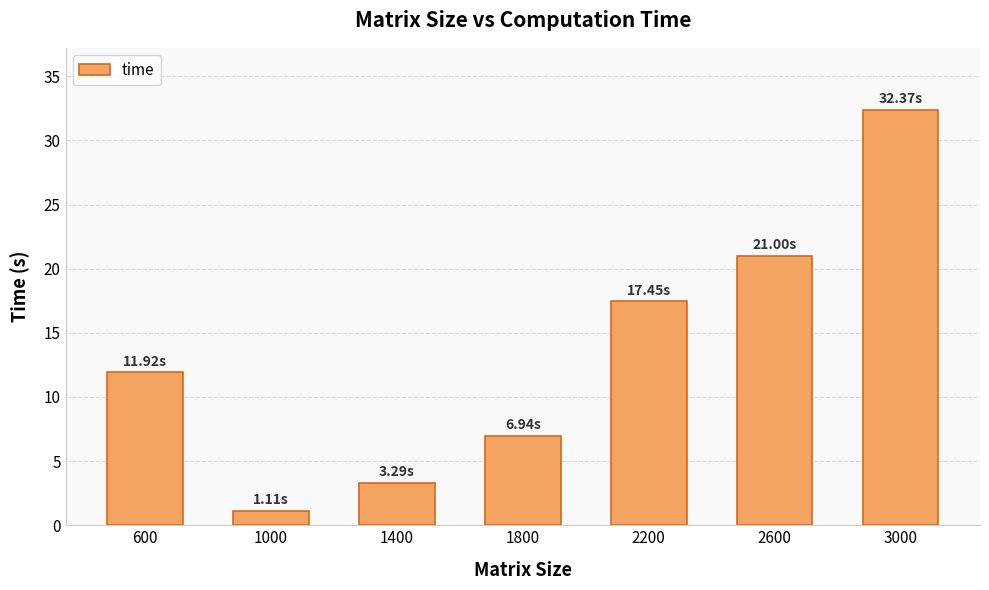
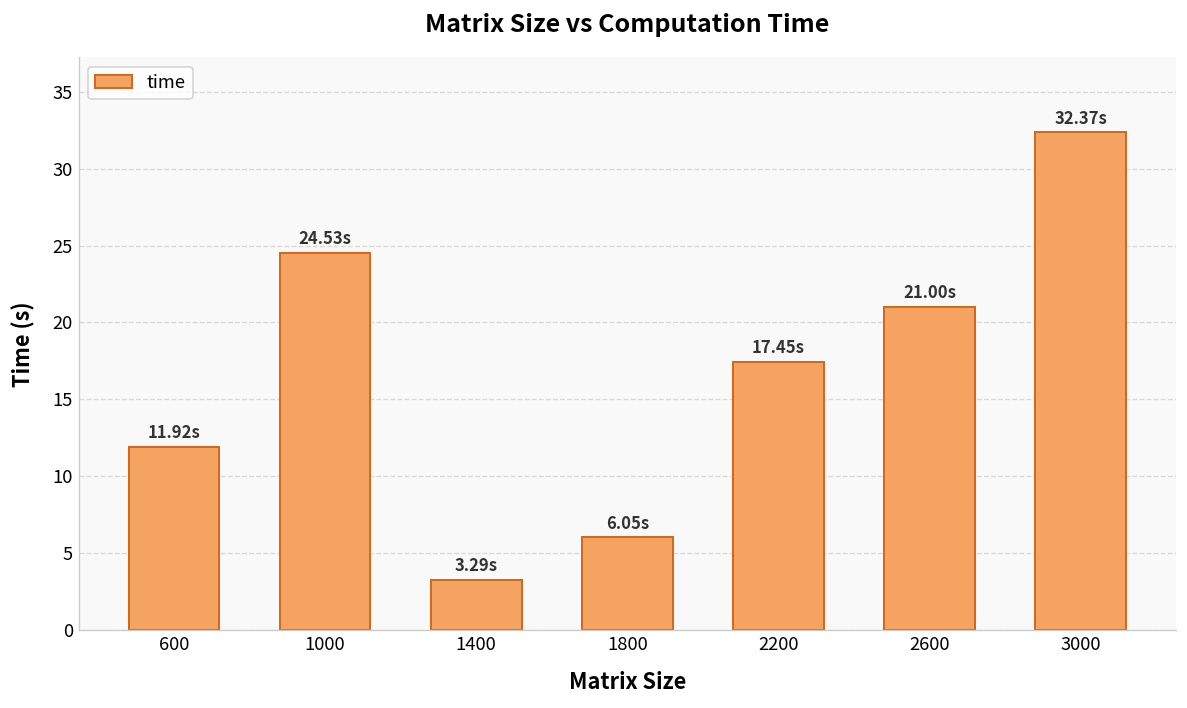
  {
    "600": "11.92s",
-   "1000": "1.11s",
+   "1000": "24.53s",
    "1400": "3.29s",
-   "1800": "6.94s",
+   "1800": "6.05s",
    "2200": "17.45s",
    "2600": "21.00s",
    "3000": "32.37s"
  }
